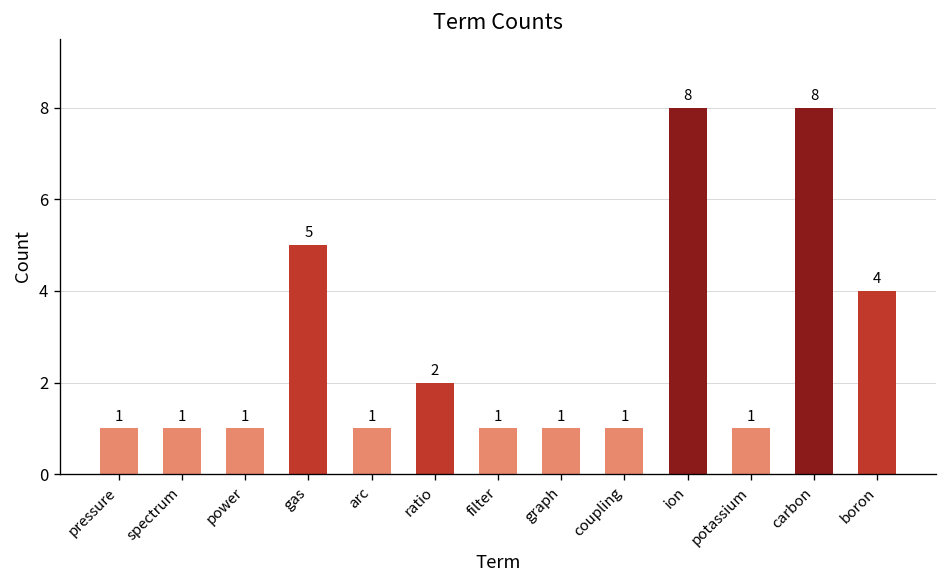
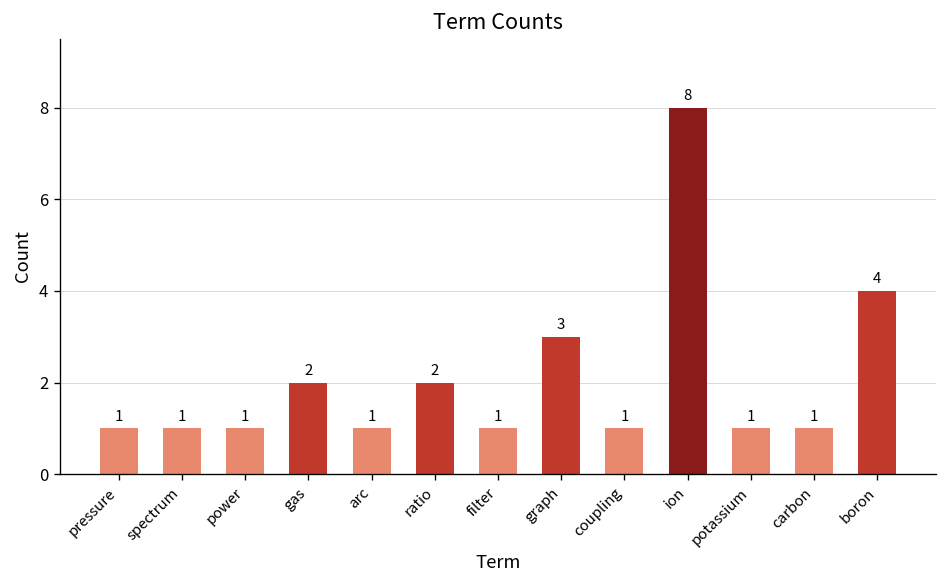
  {
    "pressure": 1,
    "spectrum": 1,
    "power": 1,
-   "gas": 5,
+   "gas": 2,
    "arc": 1,
    "ratio": 2,
    "filter": 1,
-   "graph": 1,
+   "graph": 3,
    "coupling": 1,
    "ion": 8,
    "potassium": 1,
-   "carbon": 8,
+   "carbon": 1,
    "boron": 4
  }
